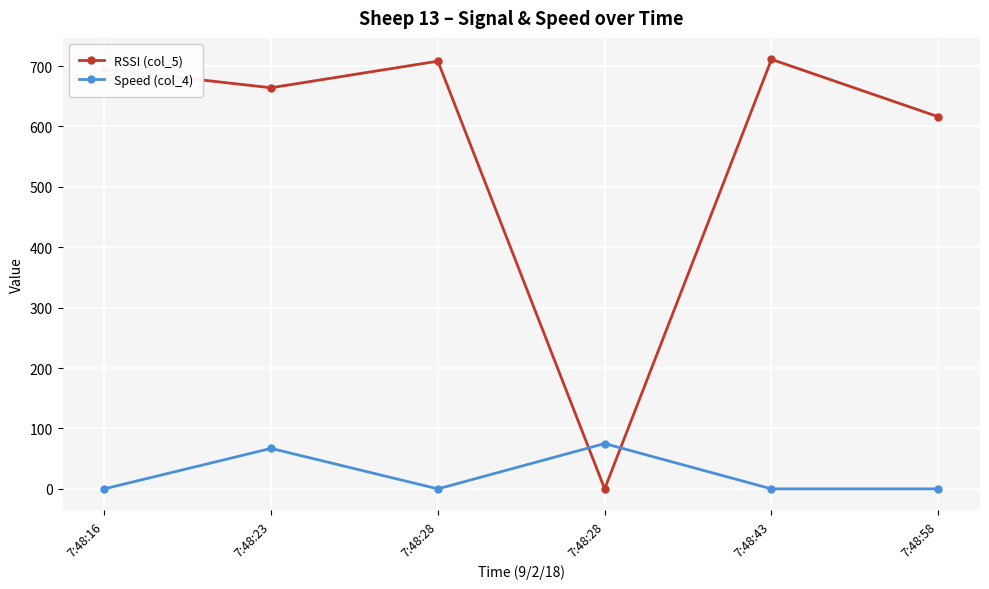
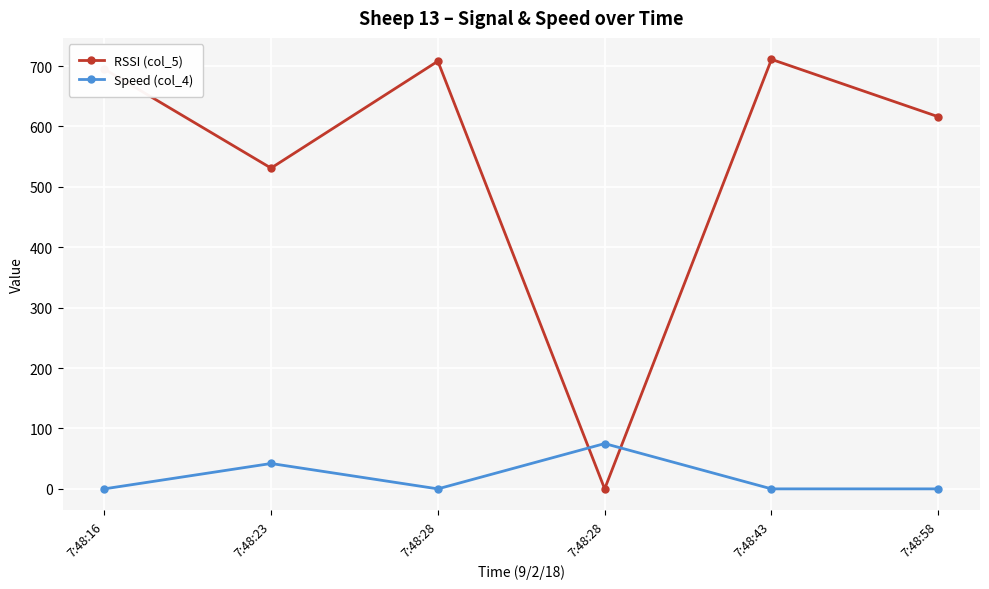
  {
    "RSSI (col_5)": {
-     "7:48:23": 660,
+     "7:48:23": 530,
      "7:48:43": 710,
      "7:48:58": 620
    },
    "Speed (col_4)": {
      "7:48:16": 0,
-     "7:48:23": 70,
+     "7:48:23": 40,
      "7:48:43": 0,
      "7:48:58": 0
    }
  }
